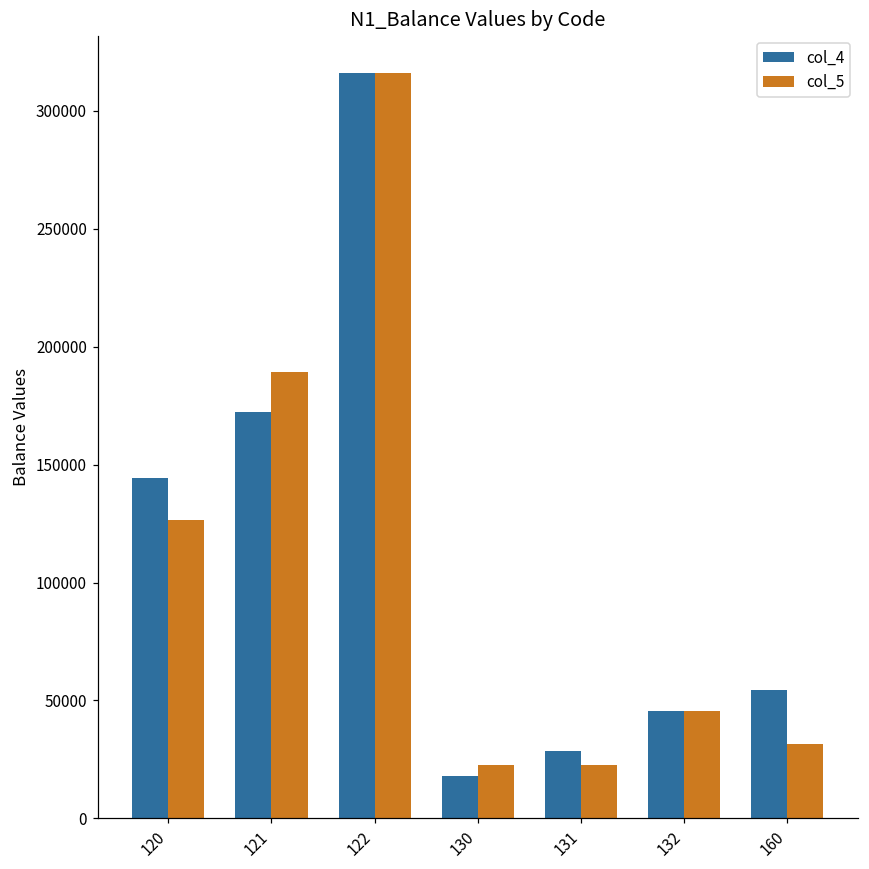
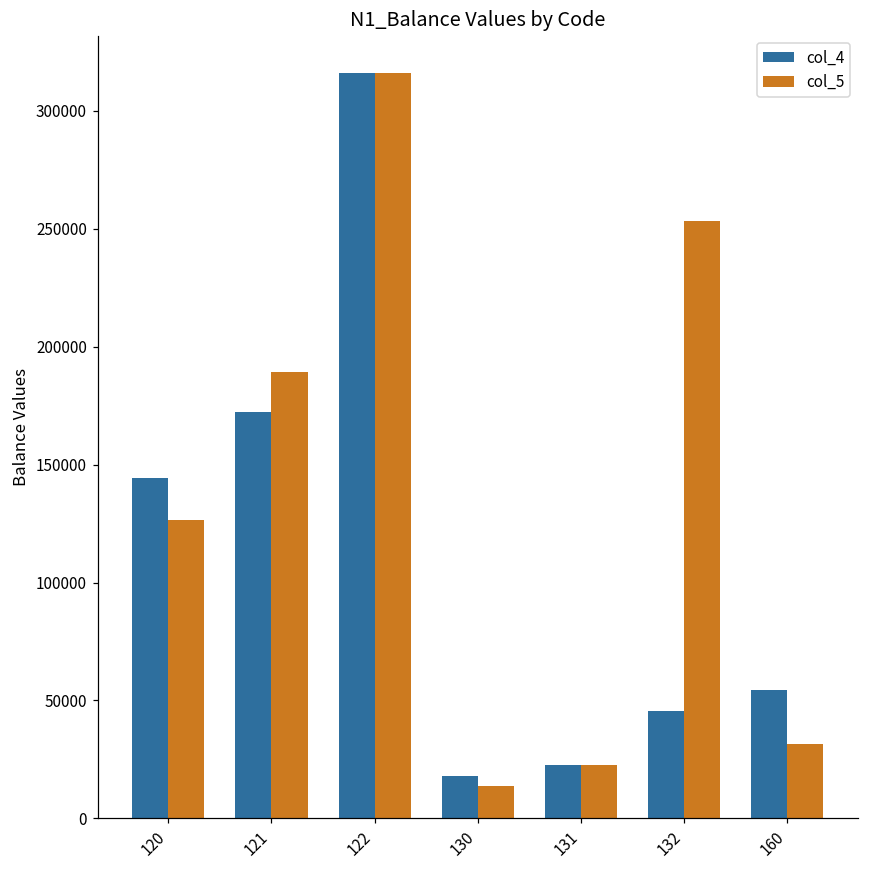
  {
    "col_4": {
      "120": 144000,
      "121": 172000,
      "122": 316000,
      "130": 18000,
-     "131": 29000,
+     "131": 23000,
      "132": 45000,
      "160": 54000
    },
    "col_5": {
      "120": 127000,
      "121": 189000,
      "122": 316000,
-     "130": 23000,
+     "130": 14000,
      "131": 23000,
-     "132": 45000,
+     "132": 253000,
      "160": 31000
    }
  }
